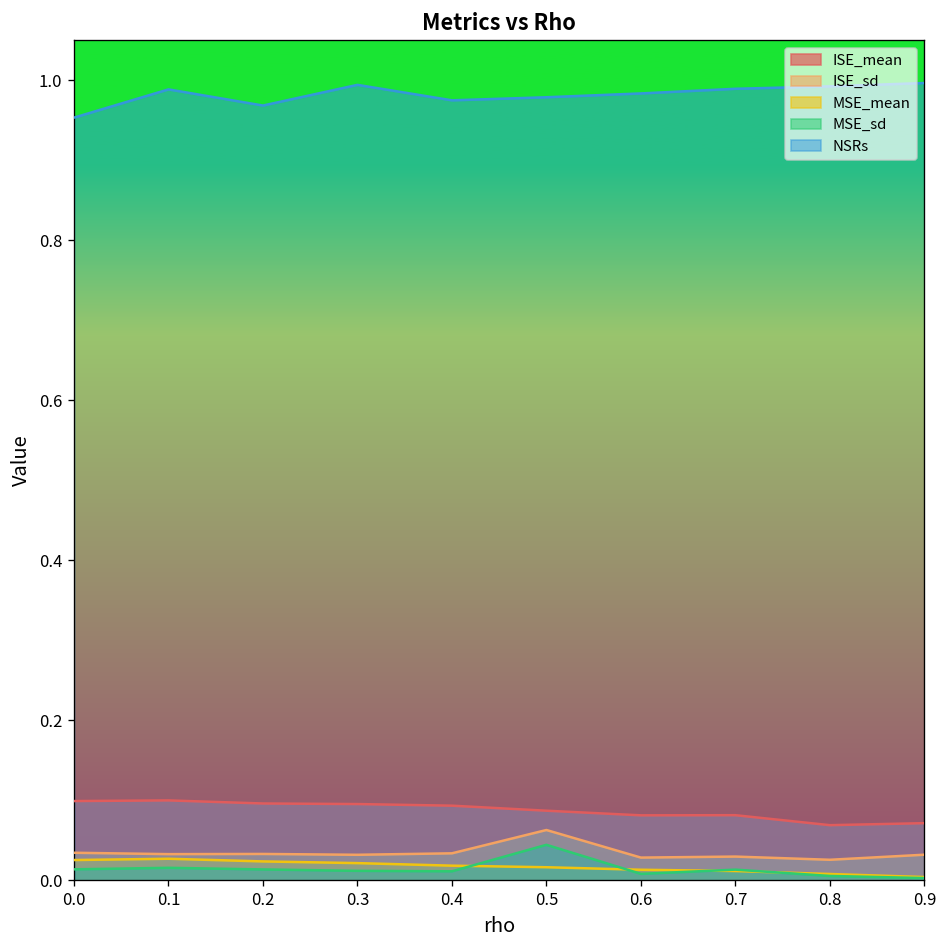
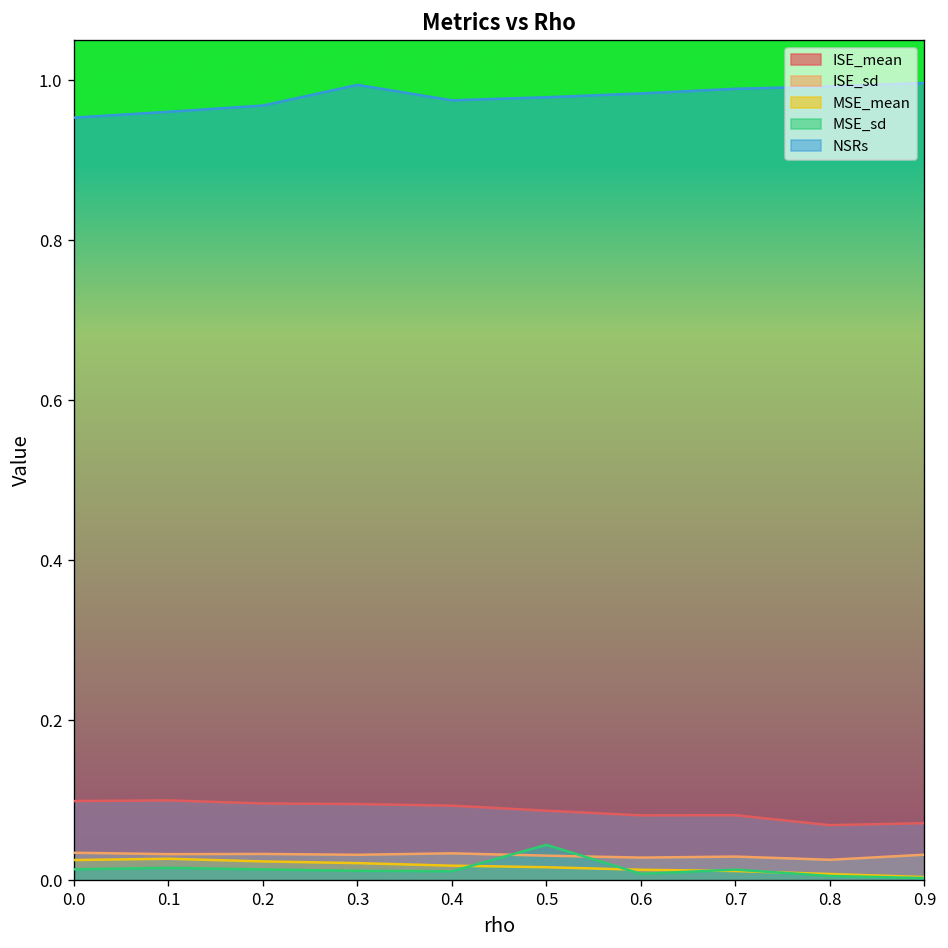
  {
    "ISE_mean": {
      "0.0": 0.10,
      "0.1": 0.10,
      "0.2": 0.10,
      "0.3": 0.10,
      "0.4": 0.09,
      "0.5": 0.09,
      "0.6": 0.08,
      "0.7": 0.08,
      "0.8": 0.07,
      "0.9": 0.07
    },
    "ISE_sd": {
      "0.0": 0.03,
      "0.1": 0.03,
      "0.2": 0.03,
      "0.3": 0.03,
      "0.4": 0.03,
-     "0.5": 0.06,
+     "0.5": 0.03,
      "0.6": 0.03,
      "0.7": 0.03,
      "0.8": 0.03,
      "0.9": 0.03
    },
    "MSE_mean": {
      "0.0": 0.03,
      "0.1": 0.03,
      "0.2": 0.02,
      "0.3": 0.02,
      "0.4": 0.02,
      "0.5": 0.02,
      "0.6": 0.01
    },
    "MSE_sd": {
      "0.0": 0.01,
      "0.1": 0.02,
      "0.2": 0.01,
      "0.3": 0.01,
      "0.4": 0.01,
      "0.5": 0.04,
      "0.6": 0.01
    },
    "NSRs": {
      "0.0": 0.95,
-     "0.1": 0.99,
+     "0.1": 0.96,
      "0.2": 0.97,
      "0.3": 0.99,
      "0.4": 0.97,
      "0.5": 0.98,
      "0.6": 0.98,
      "0.7": 0.99,
      "0.9": 1.00
    }
  }
